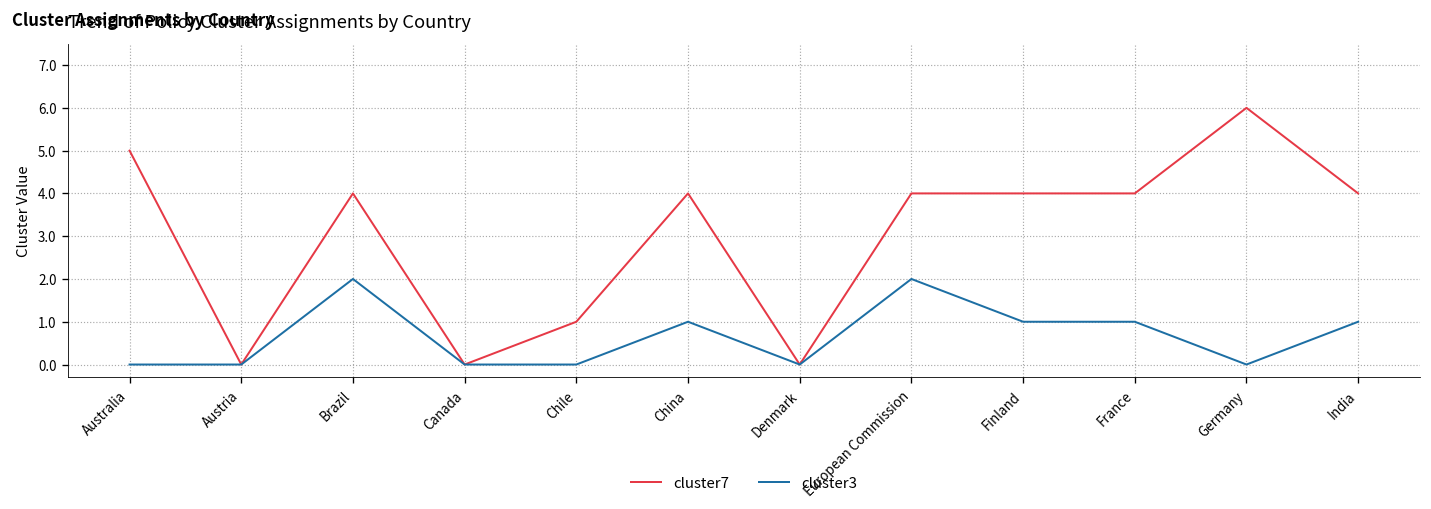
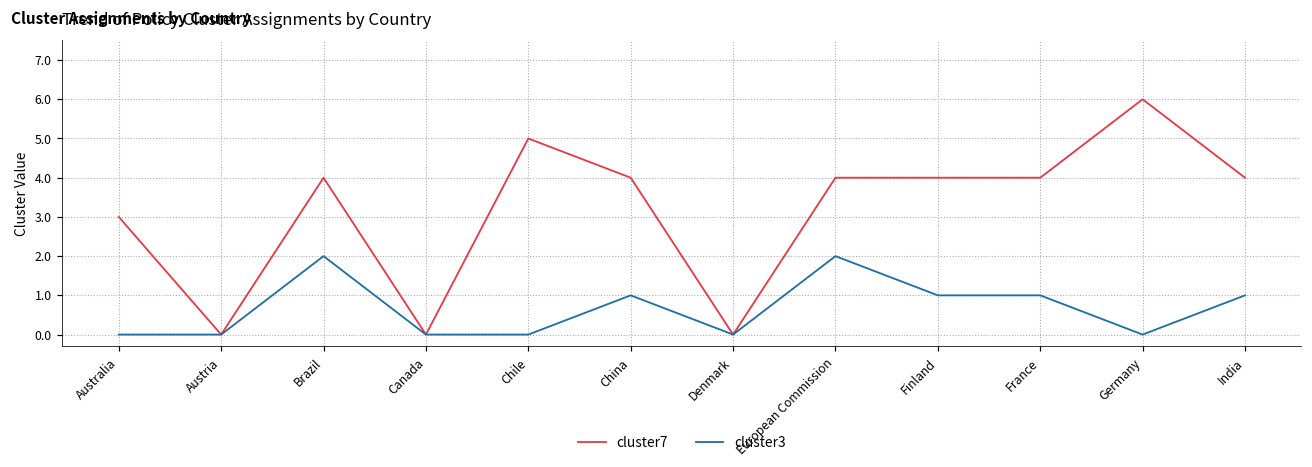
  {
    "cluster7": {
-     "Australia": 5,
+     "Australia": 3,
      "Brazil": 4,
-     "Chile": 1,
+     "Chile": 5,
      "China": 4,
      "European Commission": 4,
      "Finland": 4,
      "France": 4,
      "Germany": 6,
      "India": 4
    },
    "cluster3": {
      "Australia": 0,
      "Brazil": 2,
      "Chile": 0,
      "China": 1,
      "European Commission": 2,
      "Finland": 1,
      "France": 1,
      "Germany": 0,
      "India": 1
    }
  }
